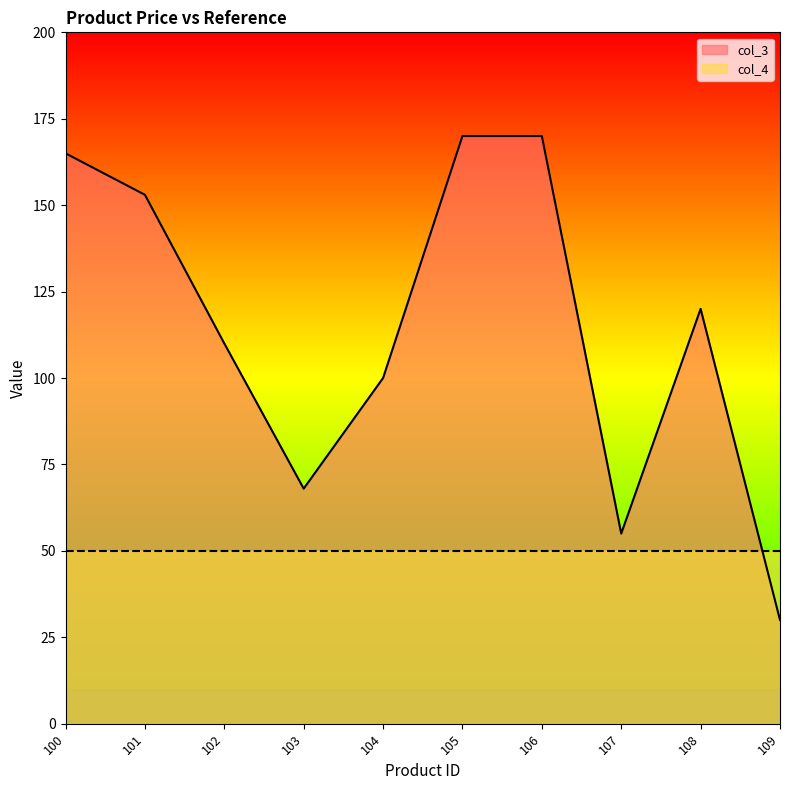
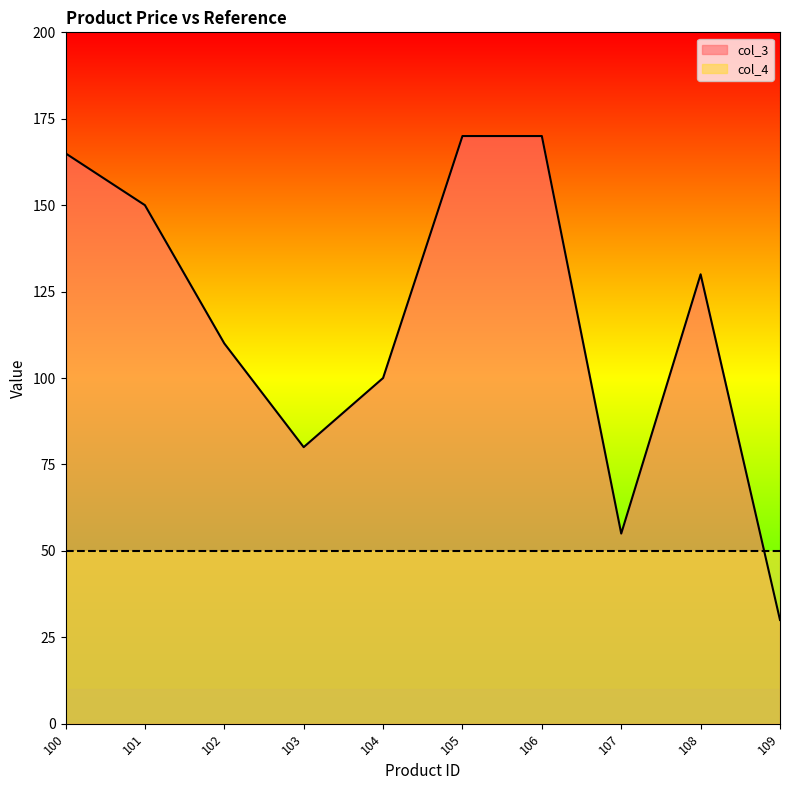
  {
    "col_3": {
      "100": 165,
-     "101": 153,
+     "101": 150,
      "102": 110,
-     "103": 68,
+     "103": 80,
      "104": 100,
      "105": 170,
      "106": 170,
      "107": 55,
-     "108": 120,
+     "108": 130,
      "109": 30
    },
    "col_4": {
      "100": 50,
      "101": 50,
      "102": 50,
      "103": 50,
      "104": 50,
      "105": 50,
      "106": 50,
      "107": 50,
      "108": 50,
      "109": 50
    }
  }
